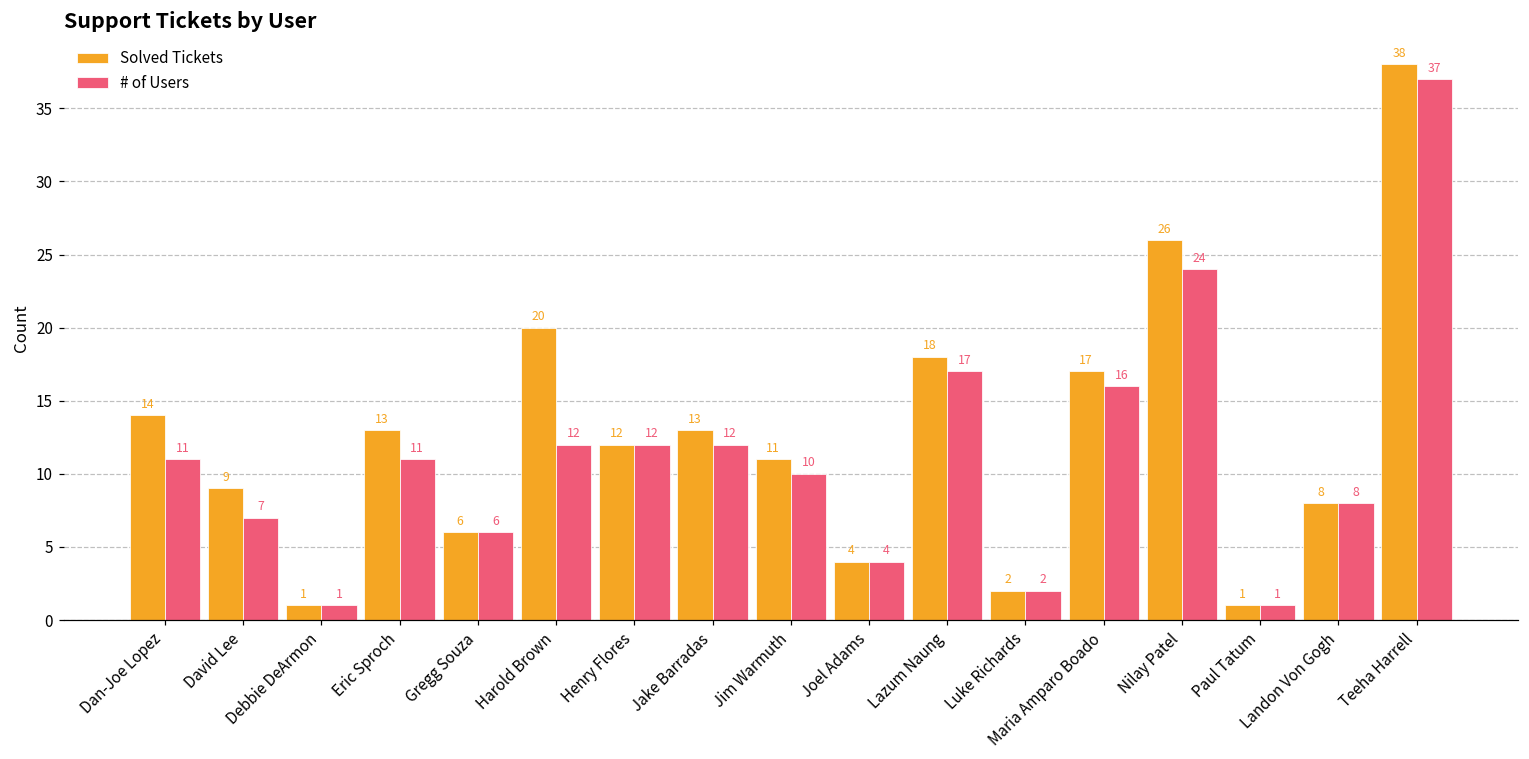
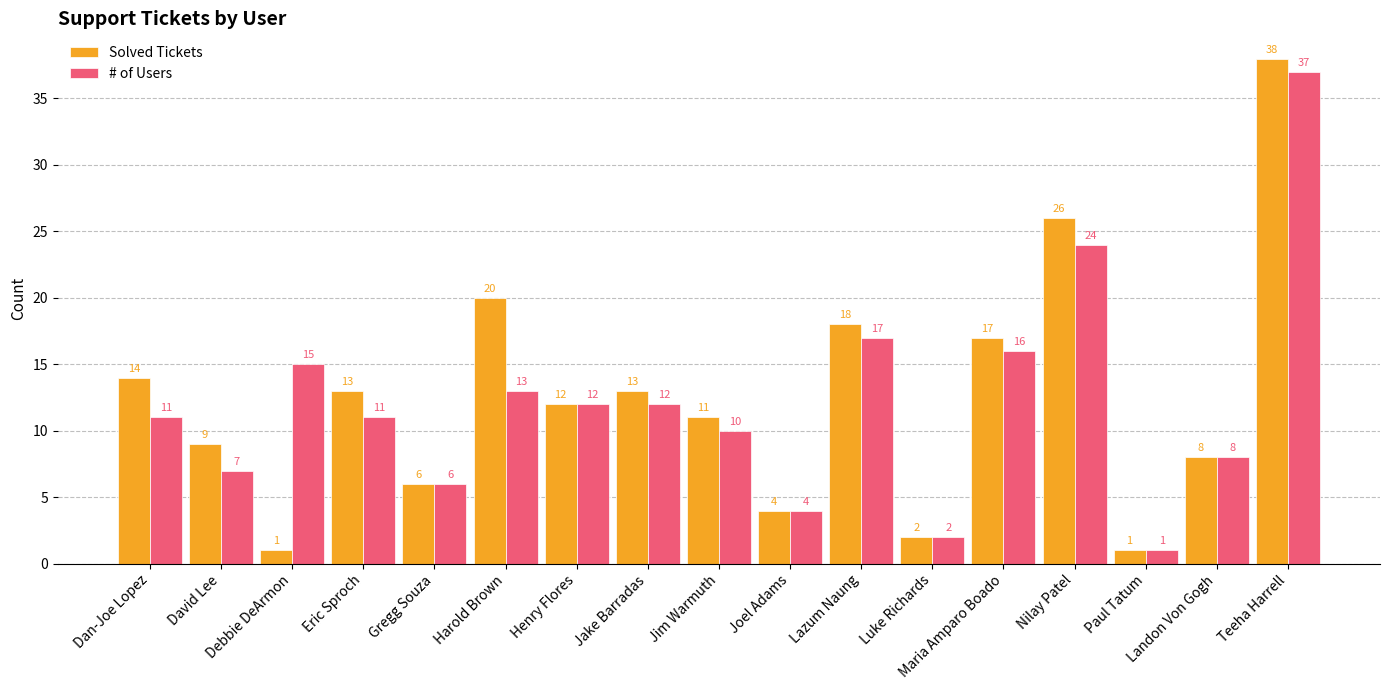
  {
    "Solved Tickets": {
      "Dan-Joe Lopez": 14,
      "David Lee": 9,
      "Debbie DeArmon": 1,
      "Eric Sproch": 13,
      "Gregg Souza": 6,
      "Harold Brown": 20,
      "Henry Flores": 12,
      "Jake Barradas": 13,
      "Jim Warmuth": 11,
      "Joel Adams": 4,
      "Lazum Naung": 18,
      "Luke Richards": 2,
      "Maria Amparo Boado": 17,
      "Nilay Patel": 26,
      "Paul Tatum": 1,
      "Landon Von Gogh": 8,
      "Teeha Harrell": 38
    },
    "# of Users": {
      "Dan-Joe Lopez": 11,
      "David Lee": 7,
-     "Debbie DeArmon": 1,
+     "Debbie DeArmon": 15,
      "Eric Sproch": 11,
      "Gregg Souza": 6,
-     "Harold Brown": 12,
+     "Harold Brown": 13,
      "Henry Flores": 12,
      "Jake Barradas": 12,
      "Jim Warmuth": 10,
      "Joel Adams": 4,
      "Lazum Naung": 17,
      "Luke Richards": 2,
      "Maria Amparo Boado": 16,
      "Nilay Patel": 24,
      "Paul Tatum": 1,
      "Landon Von Gogh": 8,
      "Teeha Harrell": 37
    }
  }
